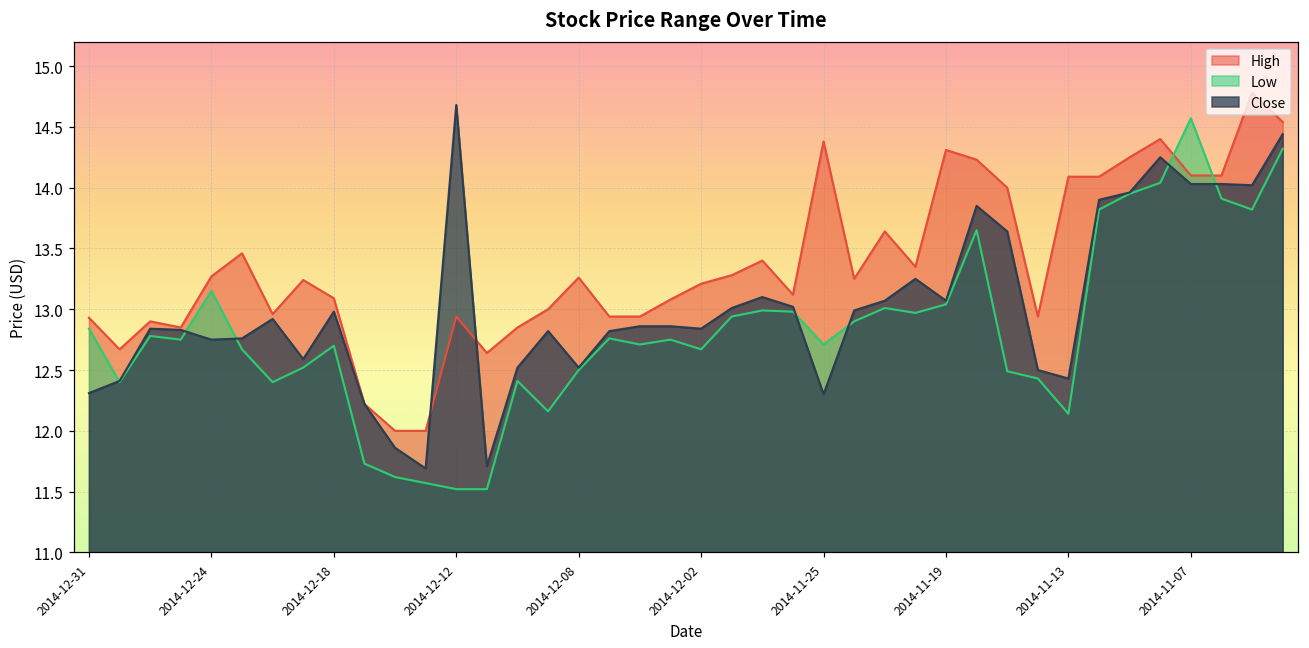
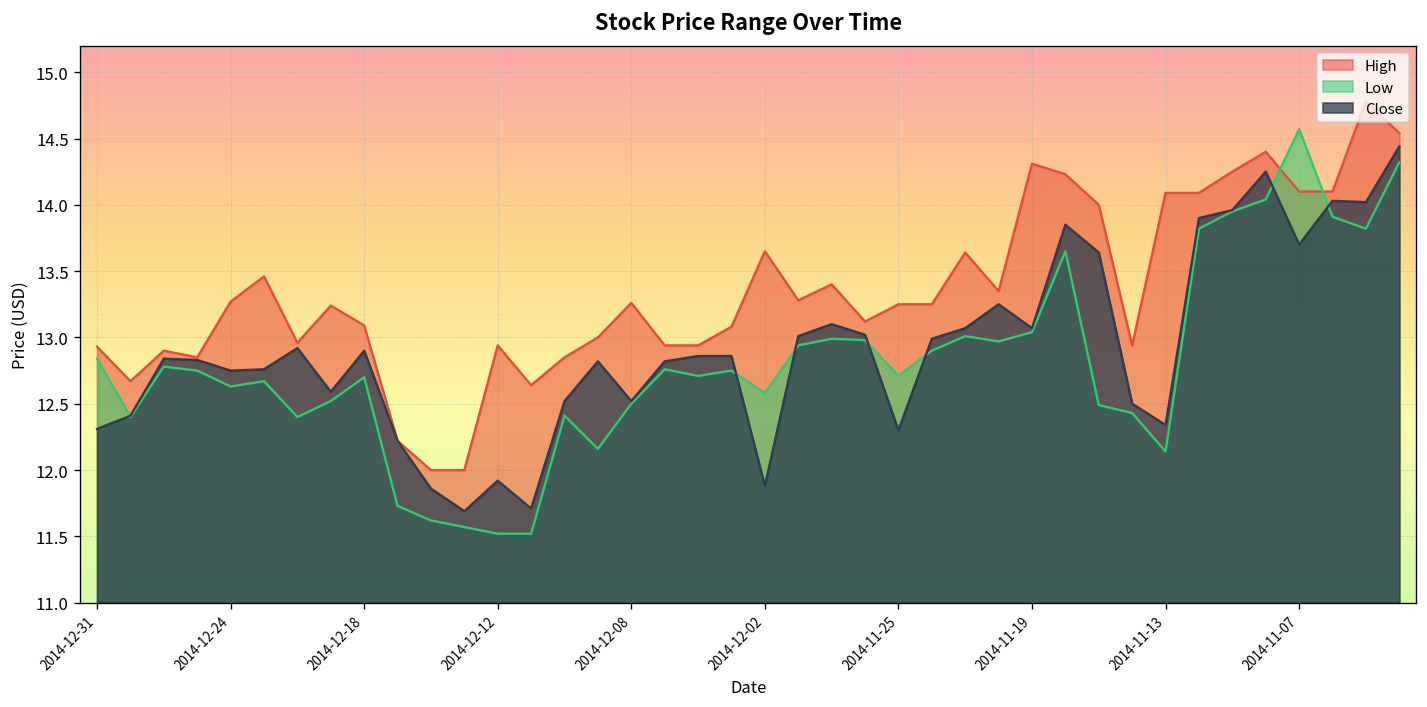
  {
    "High": {
      "2014-12-31": 12.93,
      "2014-12-24": 13.27,
      "2014-12-18": 13.09,
      "2014-12-12": 12.94,
      "2014-12-08": 13.26,
-     "2014-12-02": 13.21,
-     "2014-11-25": 14.38,
+     "2014-12-02": 13.65,
+     "2014-11-25": 13.25,
      "2014-11-19": 14.31,
      "2014-11-13": 14.09,
      "2014-11-07": 14.10
    },
    "Low": {
      "2014-12-31": 12.84,
-     "2014-12-24": 13.15,
+     "2014-12-24": 12.63,
      "2014-12-18": 12.70,
      "2014-12-12": 11.52,
-     "2014-12-02": 12.67,
+     "2014-12-02": 12.58,
      "2014-11-25": 12.71,
      "2014-11-19": 13.04,
      "2014-11-13": 12.14,
      "2014-11-07": 14.57
    },
    "Close": {
      "2014-12-31": 12.31,
      "2014-12-24": 12.75,
-     "2014-12-18": 12.98,
-     "2014-12-12": 14.68,
-     "2014-12-02": 12.84,
+     "2014-12-18": 12.90,
+     "2014-12-12": 11.92,
+     "2014-12-02": 11.88,
      "2014-11-25": 12.30,
      "2014-11-19": 13.07,
-     "2014-11-13": 12.43,
-     "2014-11-07": 14.03
+     "2014-11-13": 12.34,
+     "2014-11-07": 13.70
    }
  }
